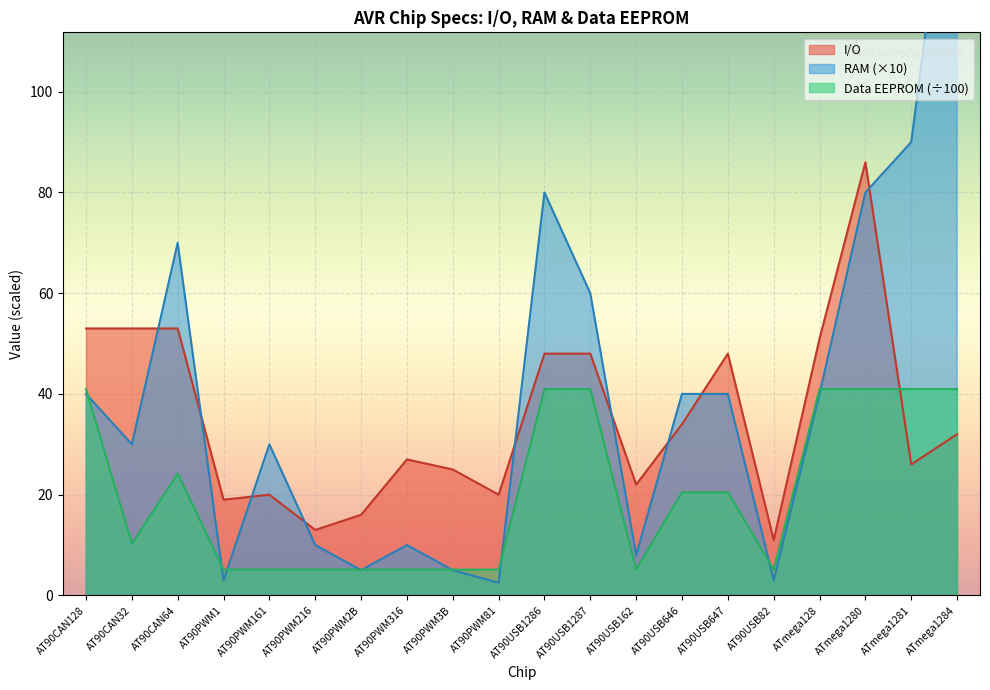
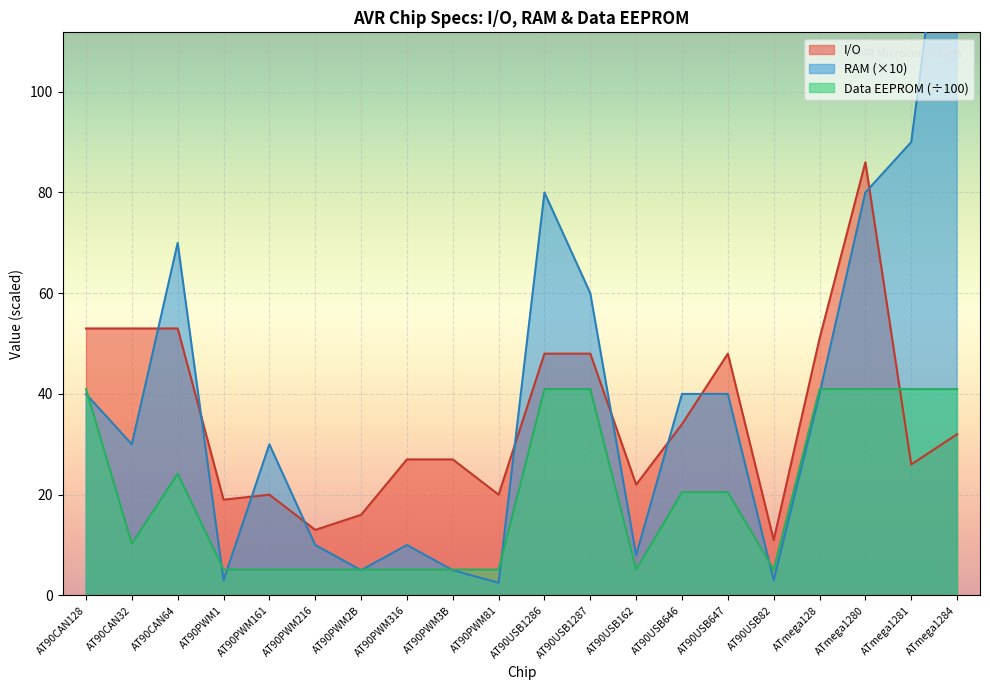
  {
    "I/O": {
      "AT90CAN128": 53,
      "AT90CAN32": 53,
      "AT90CAN64": 53,
      "AT90PWM1": 19,
      "AT90PWM161": 20,
      "AT90PWM216": 13,
      "AT90PWM2B": 16,
      "AT90PWM316": 27,
-     "AT90PWM3B": 25,
+     "AT90PWM3B": 27,
      "AT90PWM81": 20,
      "AT90USB1286": 48,
      "AT90USB1287": 48,
      "AT90USB162": 22,
      "AT90USB646": 34,
      "AT90USB647": 48,
      "AT90USB82": 11,
      "ATmega128": 51,
      "ATmega1280": 86,
      "ATmega1281": 26,
      "ATmega1284": 32
    },
    "RAM (×10)": {
      "AT90CAN128": 40,
      "AT90CAN32": 30,
      "AT90CAN64": 70,
      "AT90PWM1": 3,
      "AT90PWM161": 30,
      "AT90PWM216": 10,
      "AT90PWM316": 10,
      "AT90PWM81": 3,
      "AT90USB1286": 80,
      "AT90USB1287": 60,
      "AT90USB162": 8,
      "AT90USB646": 40,
      "AT90USB647": 40,
      "AT90USB82": 3,
      "ATmega128": 40,
      "ATmega1280": 80,
      "ATmega1281": 90
    },
    "Data EEPROM (÷100)": {
      "AT90CAN128": 41,
      "AT90CAN32": 10,
      "AT90CAN64": 24,
      "AT90PWM1": 5,
      "AT90PWM161": 5,
      "AT90PWM216": 5,
      "AT90PWM316": 5,
      "AT90PWM81": 5,
      "AT90USB1286": 41,
      "AT90USB1287": 41,
      "AT90USB162": 5,
      "AT90USB646": 20,
      "AT90USB647": 20,
      "AT90USB82": 5,
      "ATmega128": 41,
      "ATmega1280": 41,
      "ATmega1281": 41,
      "ATmega1284": 41
    }
  }
